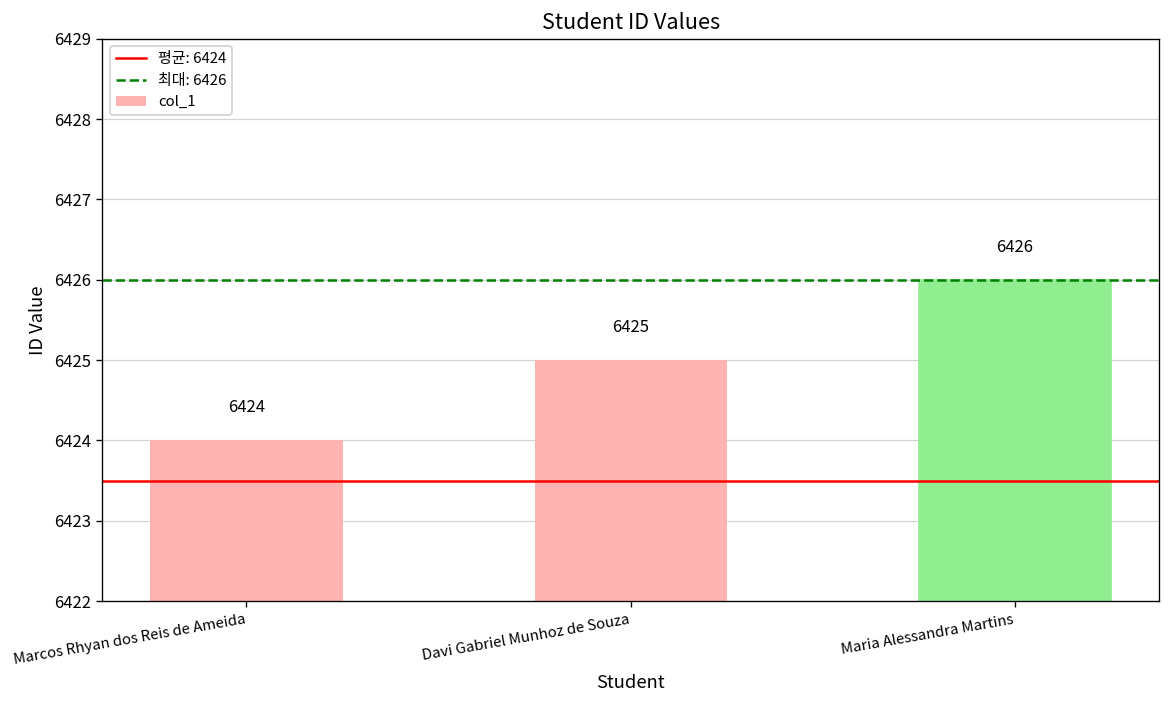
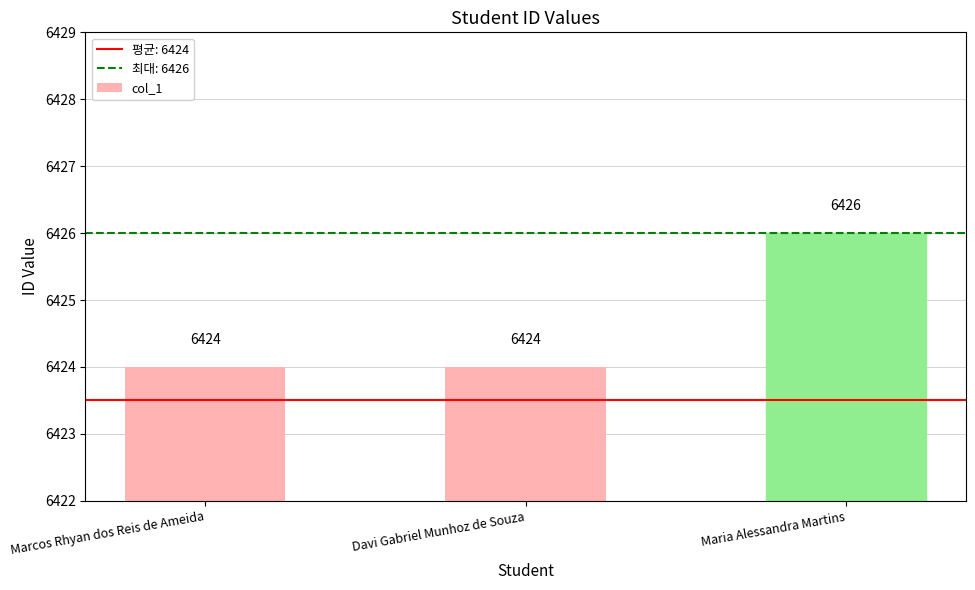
  {
    "Marcos Rhyan dos Reis de Ameida": 6424,
-   "Davi Gabriel Munhoz de Souza": 6425,
+   "Davi Gabriel Munhoz de Souza": 6424,
    "Maria Alessandra Martins": 6426
  }
